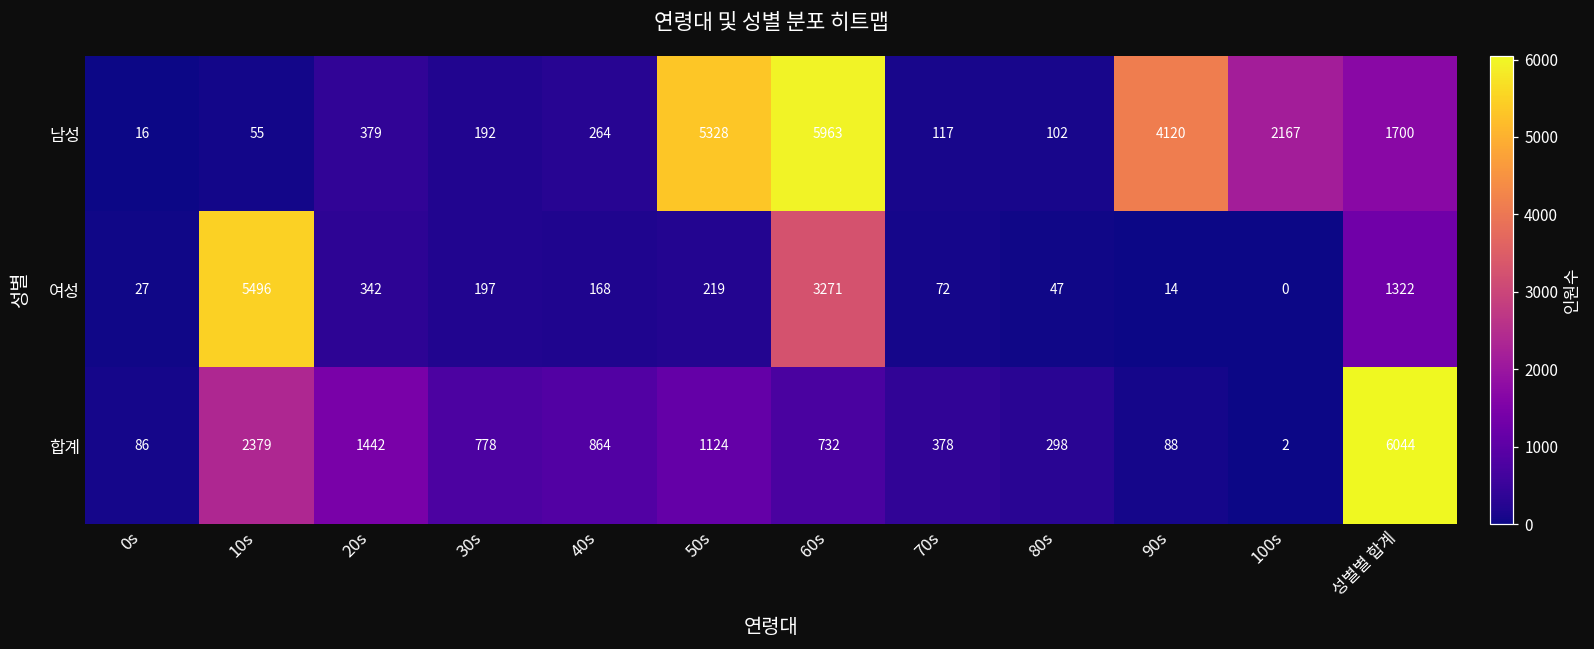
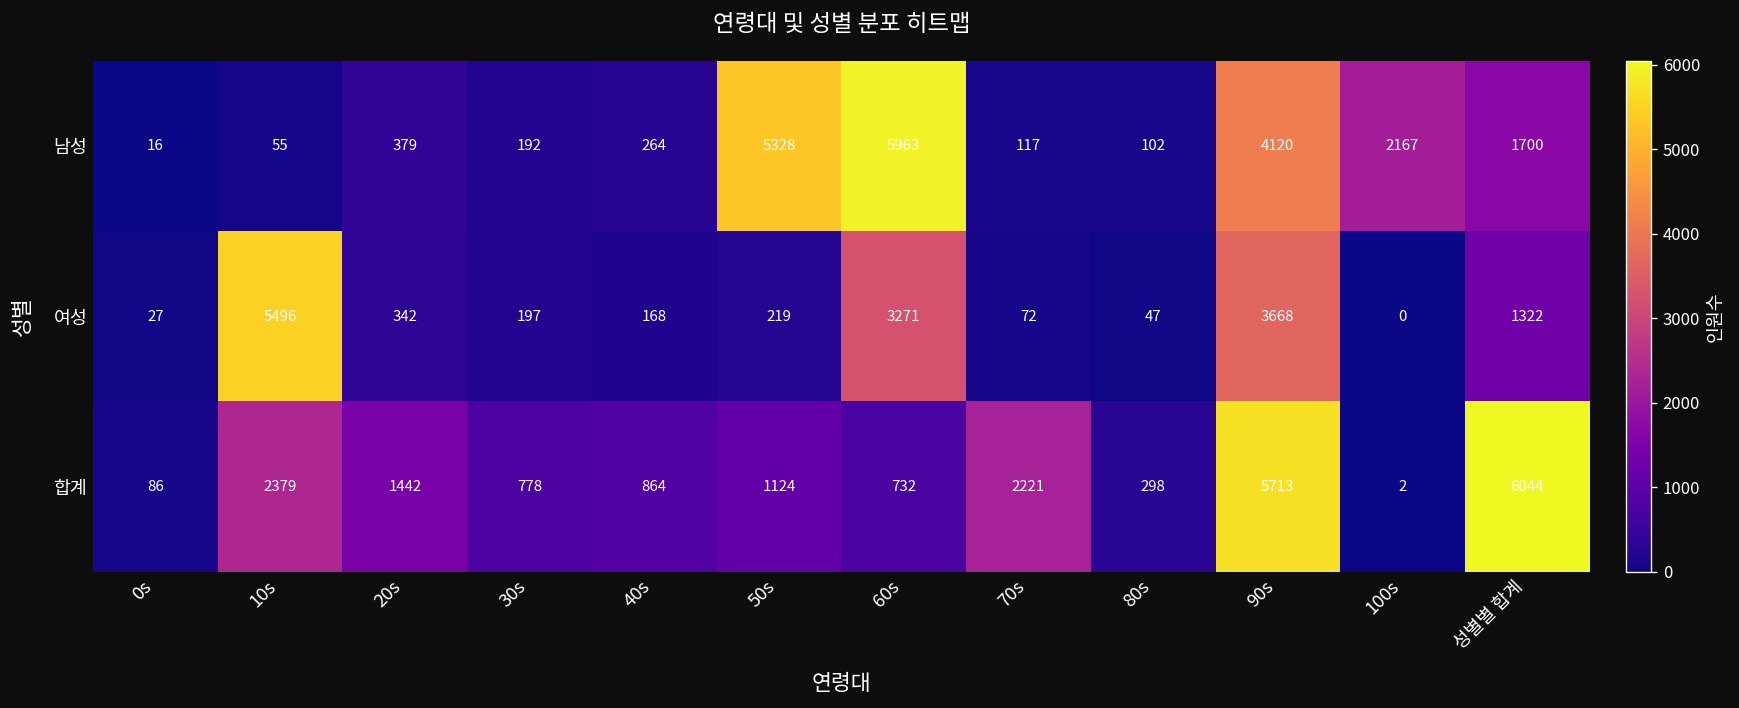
  {
    "남성": {
      "0s": 16,
      "10s": 55,
      "20s": 379,
      "30s": 192,
      "40s": 264,
      "50s": 5328,
      "60s": 5963,
      "70s": 117,
      "80s": 102,
      "90s": 4120,
      "100s": 2167,
      "성별별 합계": 1700
    },
    "여성": {
      "0s": 27,
      "10s": 5496,
      "20s": 342,
      "30s": 197,
      "40s": 168,
      "50s": 219,
      "60s": 3271,
      "70s": 72,
      "80s": 47,
-     "90s": 14,
+     "90s": 3668,
      "100s": 0,
      "성별별 합계": 1322
    },
    "합계": {
      "0s": 86,
      "10s": 2379,
      "20s": 1442,
      "30s": 778,
      "40s": 864,
      "50s": 1124,
      "60s": 732,
-     "70s": 378,
+     "70s": 2221,
      "80s": 298,
-     "90s": 88,
+     "90s": 5713,
      "100s": 2,
      "성별별 합계": 6044
    }
  }
